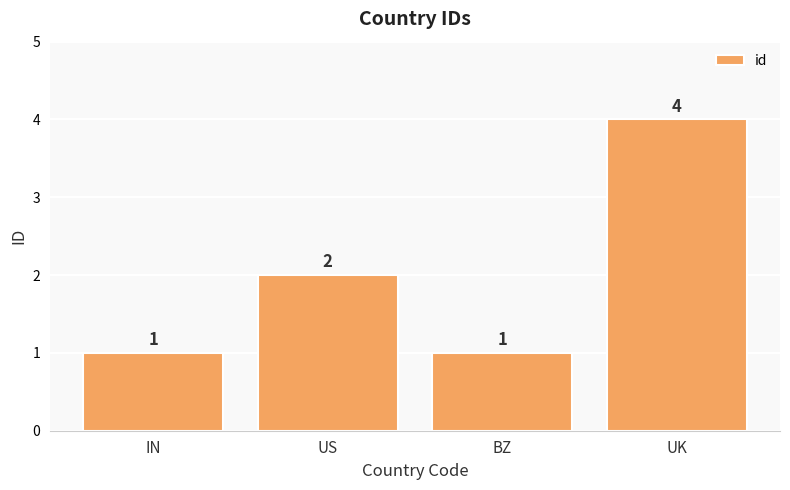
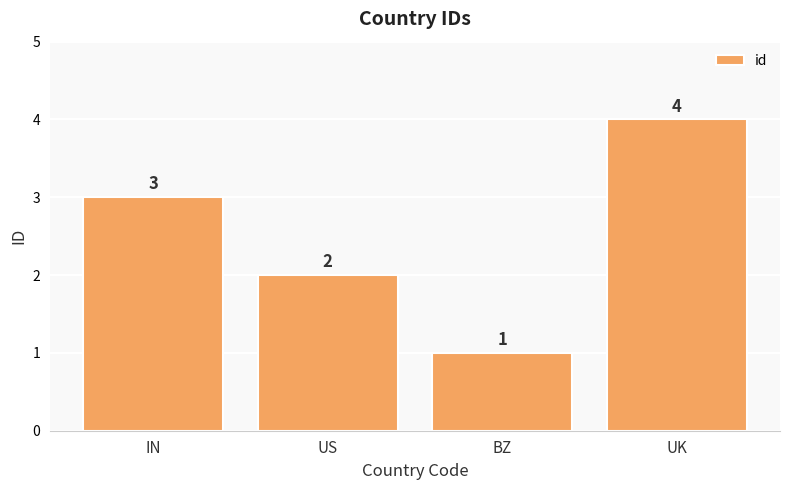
  {
-   "IN": 1,
+   "IN": 3,
    "US": 2,
    "BZ": 1,
    "UK": 4
  }
